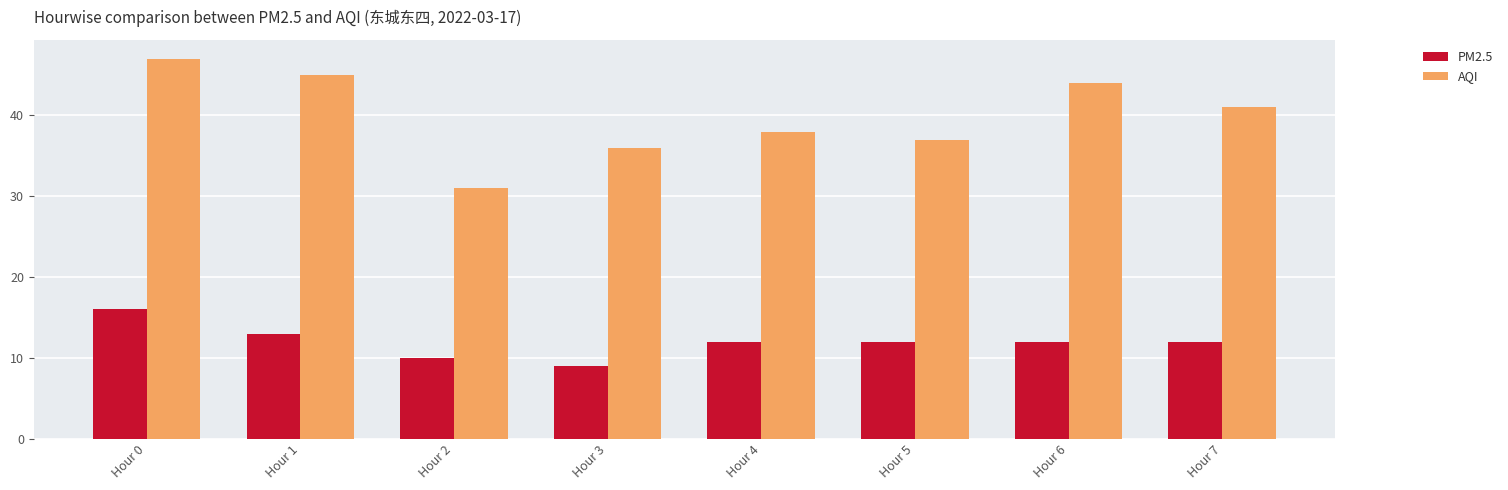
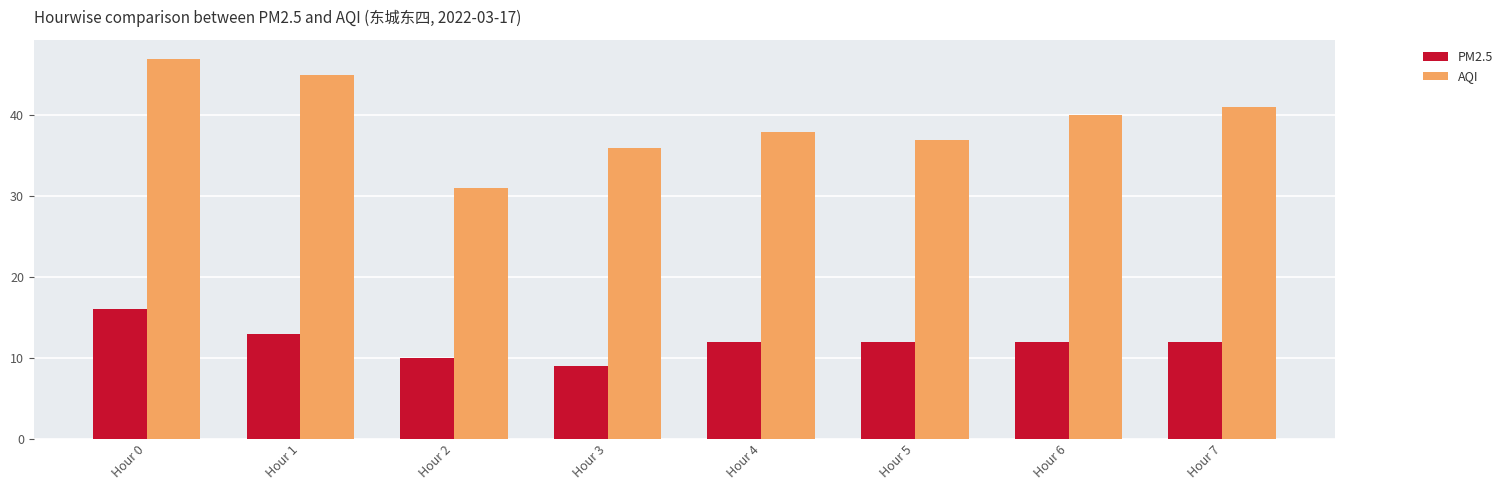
  {
    "PM2.5": {
      "Hour 0": 16,
      "Hour 1": 13,
      "Hour 2": 10,
      "Hour 3": 9,
      "Hour 4": 12,
      "Hour 5": 12,
      "Hour 6": 12,
      "Hour 7": 12
    },
    "AQI": {
      "Hour 0": 47,
      "Hour 1": 45,
      "Hour 2": 31,
      "Hour 3": 36,
      "Hour 4": 38,
      "Hour 5": 37,
-     "Hour 6": 44,
+     "Hour 6": 40,
      "Hour 7": 41
    }
  }
